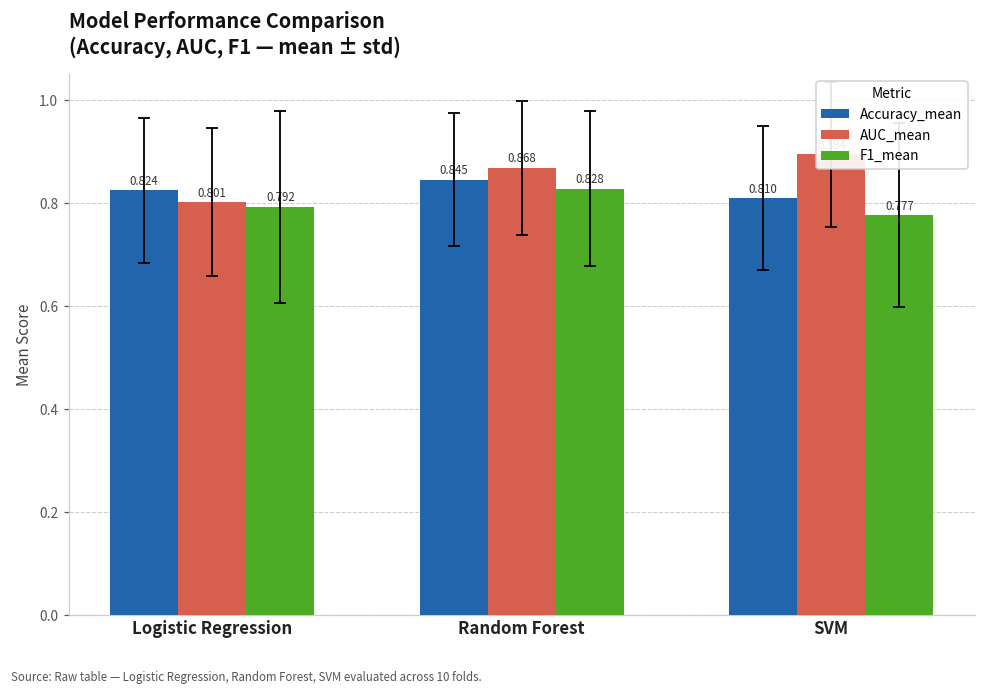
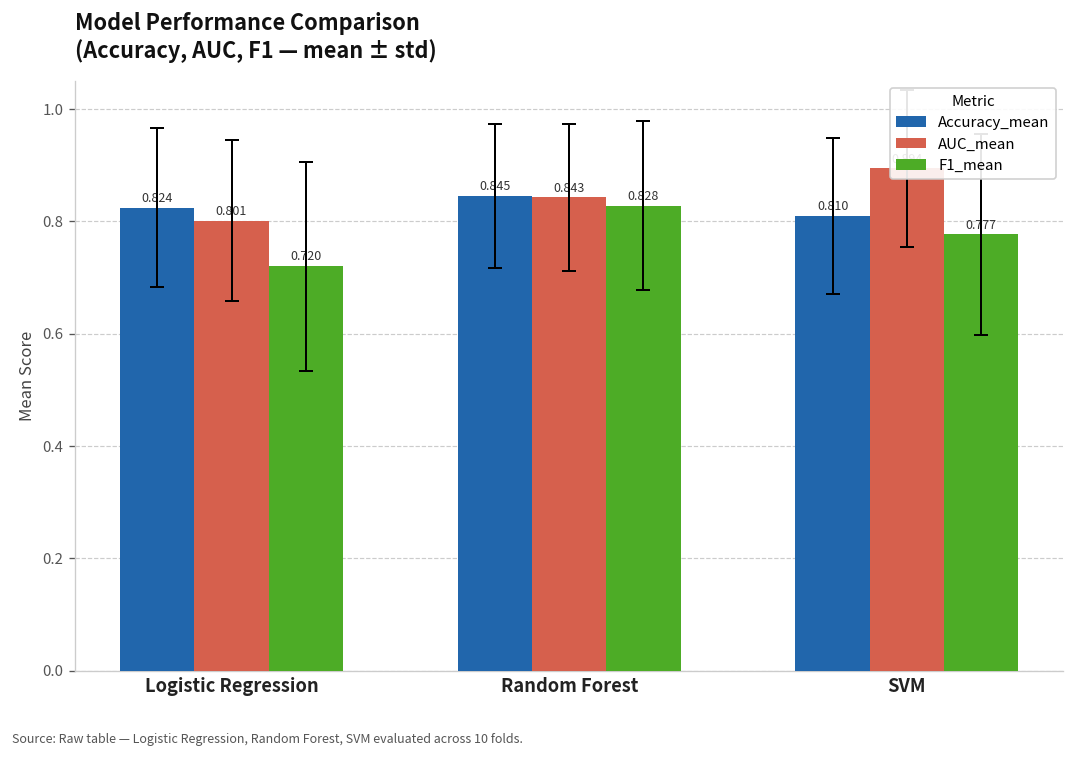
  {
    "AUC_mean": {
      "Logistic Regression": 0.801,
-     "Random Forest": 0.868
+     "Random Forest": 0.843
    },
    "F1_mean": {
-     "Logistic Regression": 0.792,
+     "Logistic Regression": 0.720,
      "Random Forest": 0.828,
      "SVM": 0.777
    }
  }
